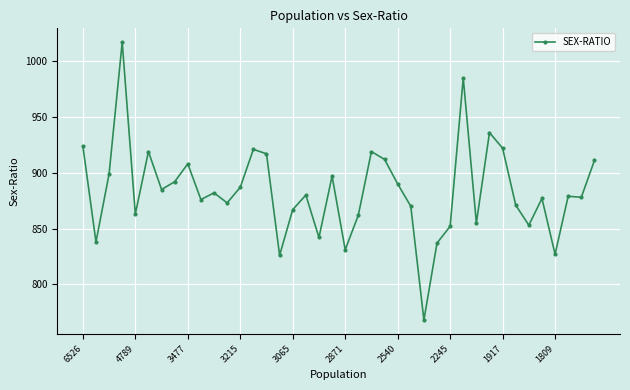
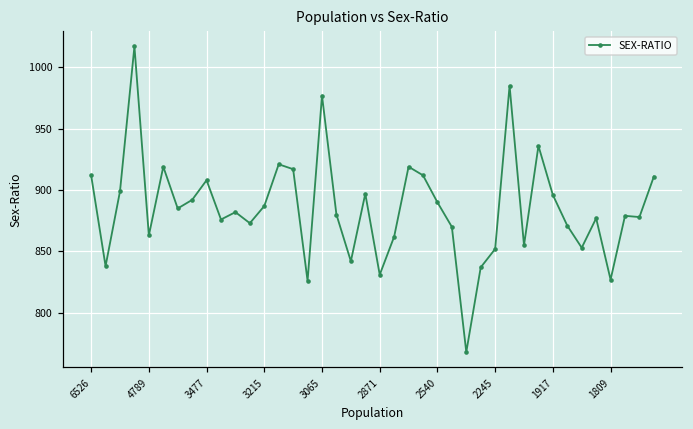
  {
-   "6526": 924,
+   "6526": 912,
    "4789": 863,
    "3477": 908,
    "3215": 887,
-   "3065": 867,
+   "3065": 977,
    "2871": 831,
    "2540": 890,
    "2245": 852,
-   "1917": 922,
+   "1917": 896,
    "1809": 827
  }
